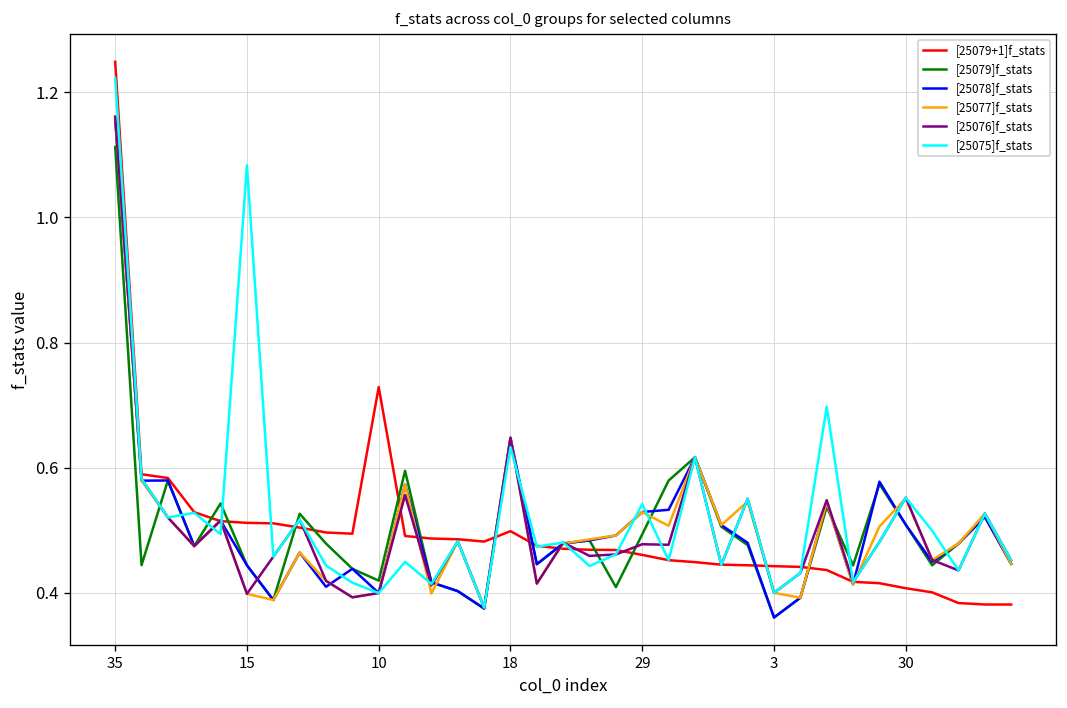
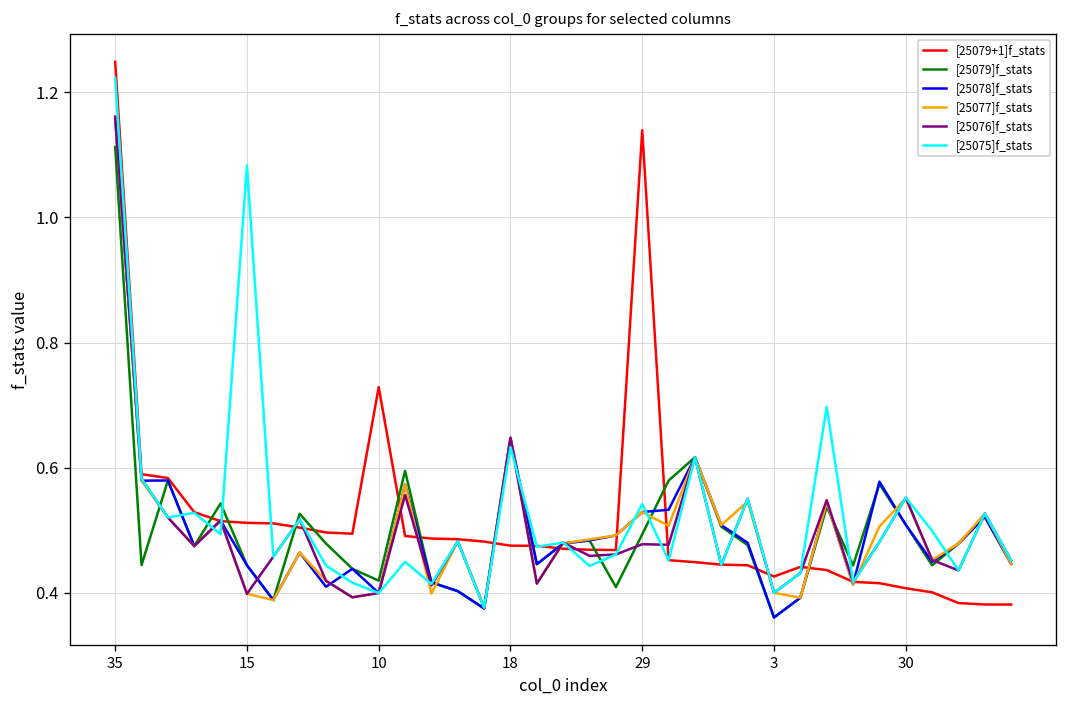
  {
    "[25079+1]f_stats": {
      "35": 1.25,
      "15": 0.51,
      "10": 0.73,
-     "18": 0.50,
-     "29": 0.46,
-     "3": 0.44,
+     "18": 0.48,
+     "29": 1.14,
+     "3": 0.43,
      "30": 0.41
    },
    "[25079]f_stats": {
      "35": 1.11,
      "10": 0.42,
      "18": 0.64,
      "29": 0.49
    },
    "[25076]f_stats": {
      "29": 0.48
    },
    "[25075]f_stats": {
      "35": 1.22,
      "15": 1.08,
      "18": 0.63,
      "29": 0.54
    }
  }
